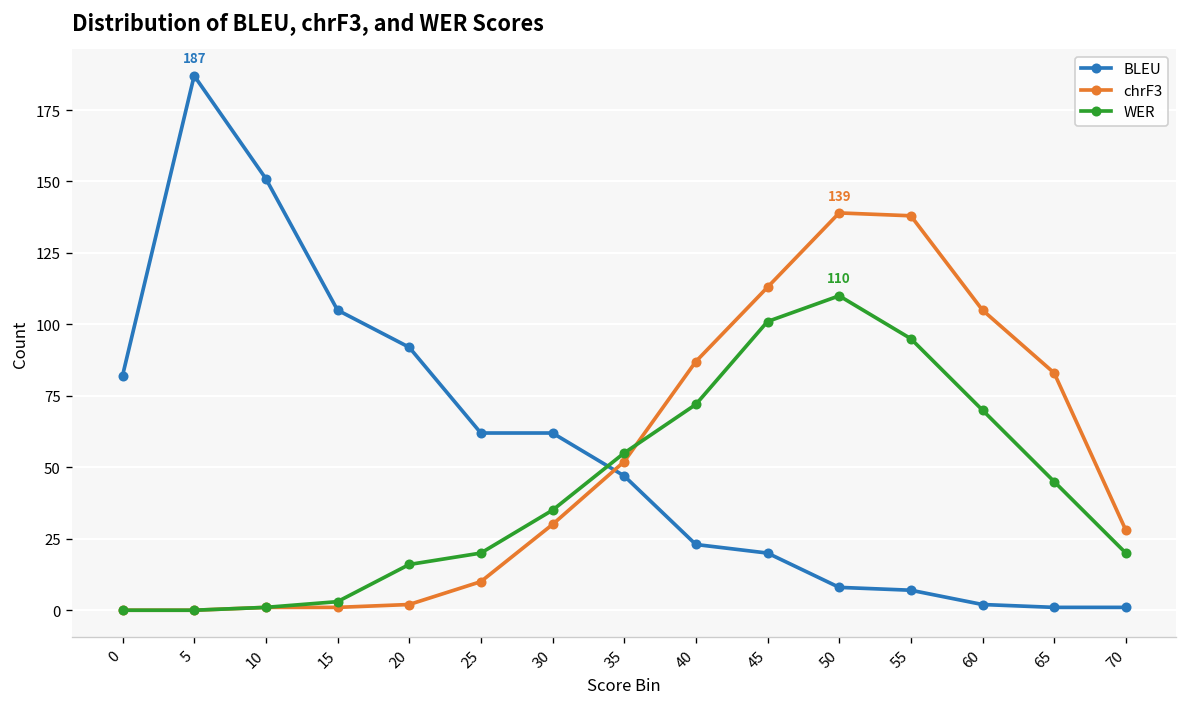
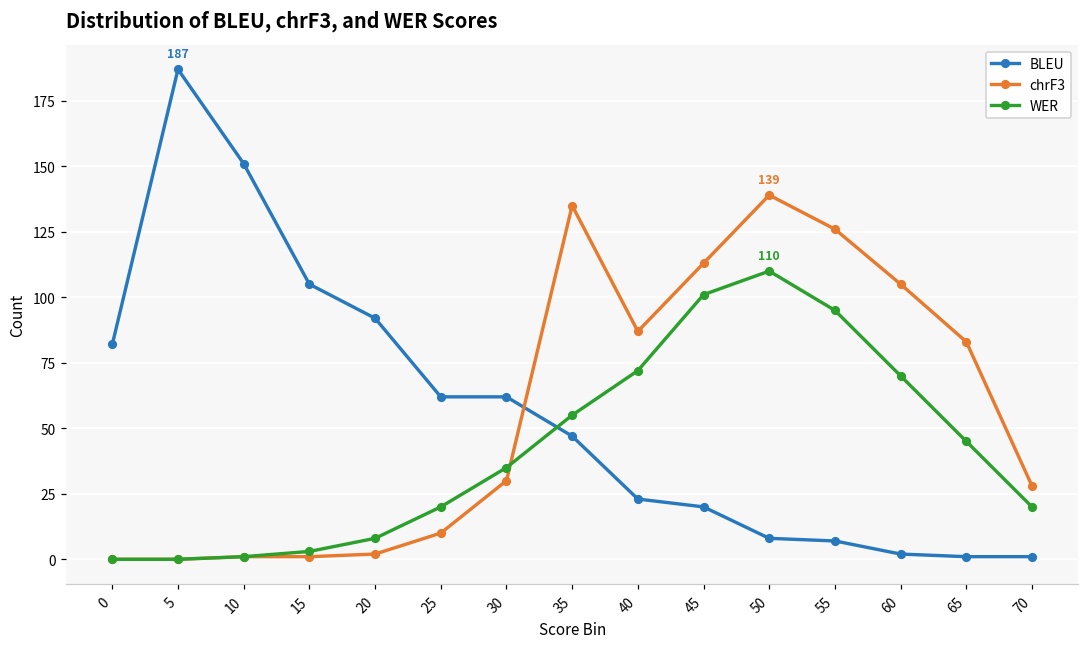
  {
    "BLEU": {
      "5": 187
    },
    "chrF3": {
      "15": 1,
      "20": 2,
      "25": 10,
      "30": 30,
-     "35": 52,
+     "35": 135,
      "40": 87,
      "45": 113,
-     "55": 138,
+     "55": 126,
      "60": 105,
      "65": 83,
      "70": 28
    },
    "WER": {
      "15": 3,
-     "20": 16,
+     "20": 8,
      "25": 20,
      "30": 35,
      "35": 55,
      "40": 72,
      "45": 101,
      "55": 95,
      "60": 70,
      "65": 45,
      "70": 20
    }
  }
